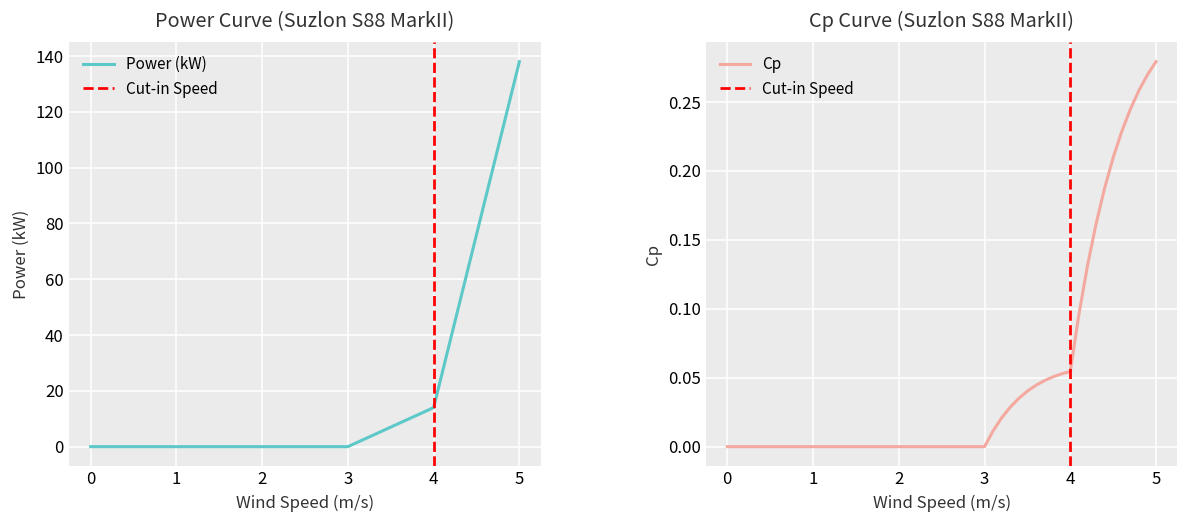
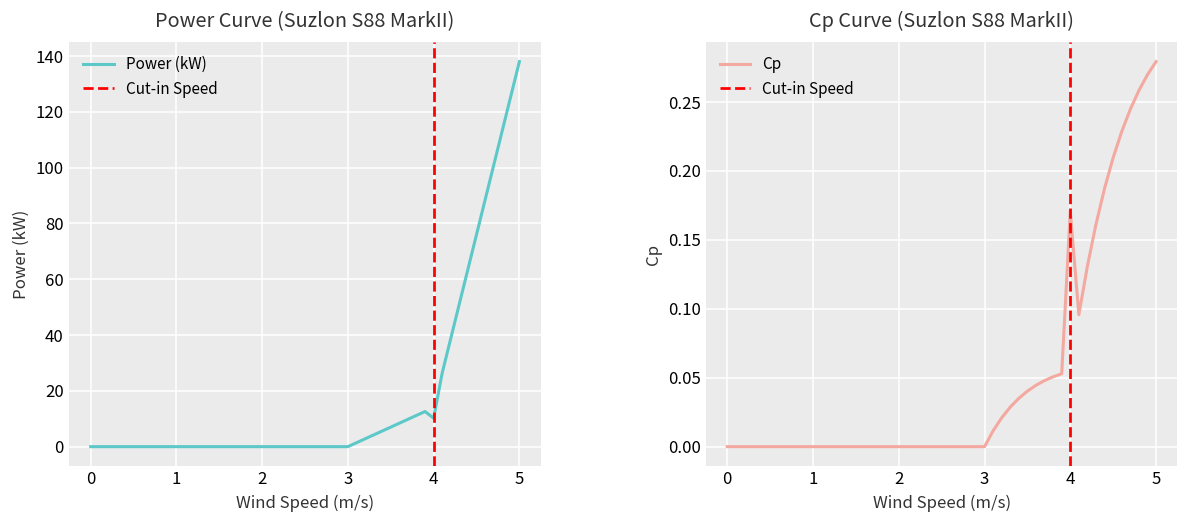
  {
    "Power Curve (Suzlon S88 MarkII)": {
      "0": 0,
      "2": 0,
      "3": 0,
-     "4": 14,
+     "4": 10,
      "5": 138
    },
    "Cp Curve (Suzlon S88 MarkII)": {
      "0": 0.000,
      "2": 0.000,
      "3": 0.000,
-     "4": 0.055,
+     "4": 0.171,
      "5": 0.279
    }
  }
